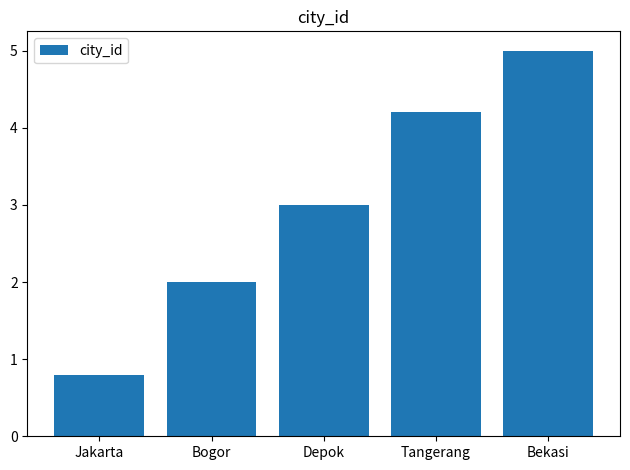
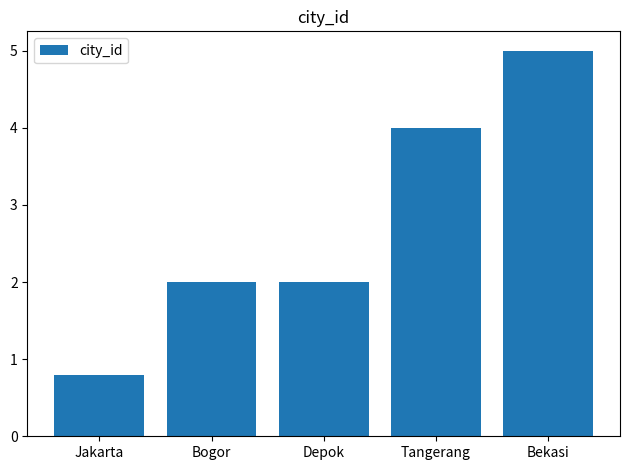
  {
    "Jakarta": 0.8,
    "Bogor": 2.0,
-   "Depok": 3,
-   "Tangerang": 4.2,
+   "Depok": 2,
+   "Tangerang": 4.0,
    "Bekasi": 5.0
  }
